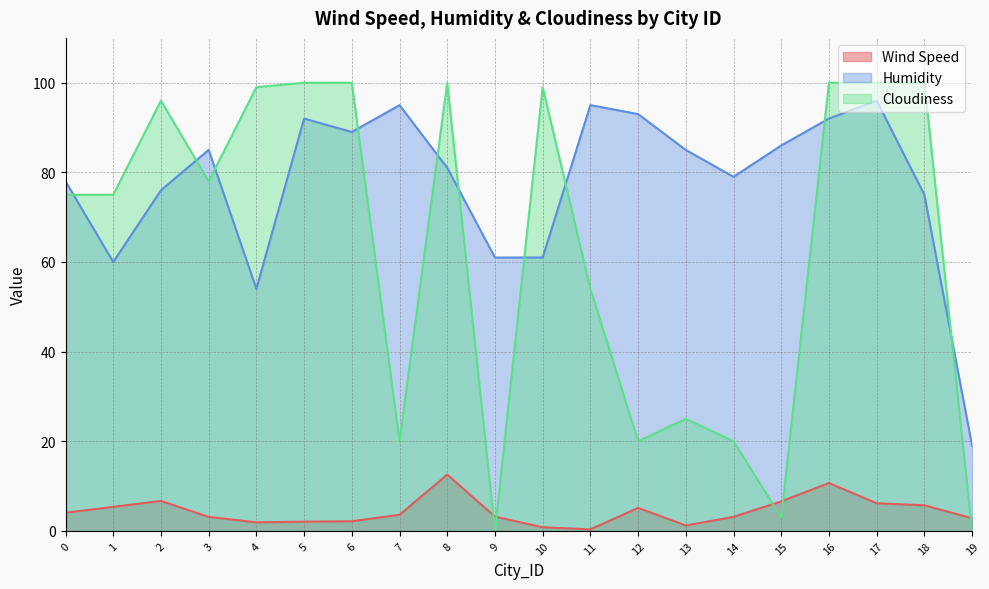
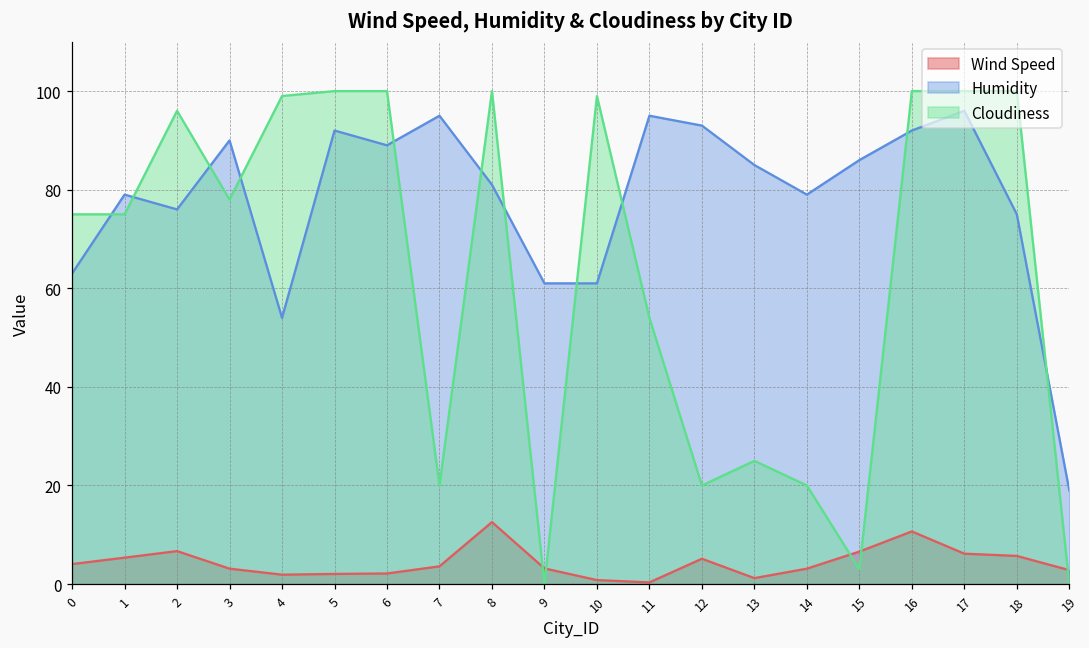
  {
    "Wind Speed": {
      "0": 4,
      "1": 5,
      "2": 7,
      "3": 3,
      "4": 2,
      "5": 2,
      "6": 2,
      "7": 4,
      "8": 13,
      "9": 3,
      "10": 1,
      "11": 0,
      "12": 5,
      "13": 1,
      "14": 3,
      "15": 7,
      "16": 11,
      "17": 6,
      "18": 6,
      "19": 3
    },
    "Humidity": {
-     "0": 78,
-     "1": 60,
+     "0": 63,
+     "1": 79,
      "2": 76,
-     "3": 85,
+     "3": 90,
      "4": 54,
      "5": 92,
      "6": 89,
      "7": 95,
      "8": 81,
      "9": 61,
      "10": 61,
      "11": 95,
      "12": 93,
      "13": 85,
      "14": 79,
      "15": 86,
      "16": 92,
      "18": 75,
      "19": 19
    },
    "Cloudiness": {
      "0": 75,
      "1": 75,
      "2": 96,
      "3": 78,
      "4": 99,
      "5": 100,
      "6": 100,
      "7": 20,
      "8": 100,
      "9": 0,
      "10": 99,
      "11": 54,
      "12": 20,
      "13": 25,
      "14": 20,
      "15": 3,
      "16": 100,
      "19": 0
    }
  }
